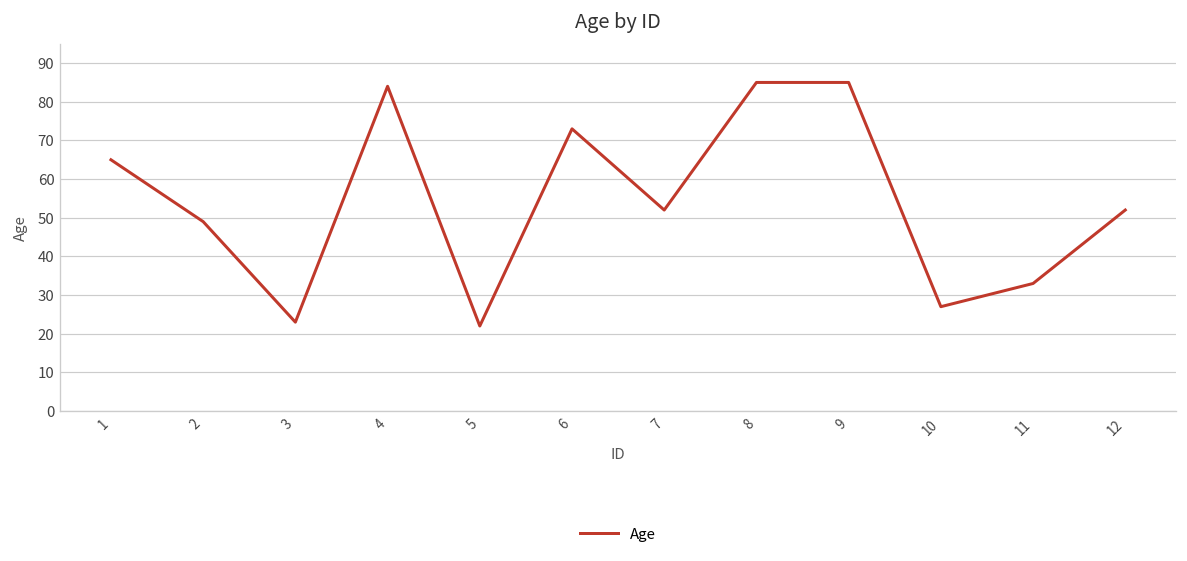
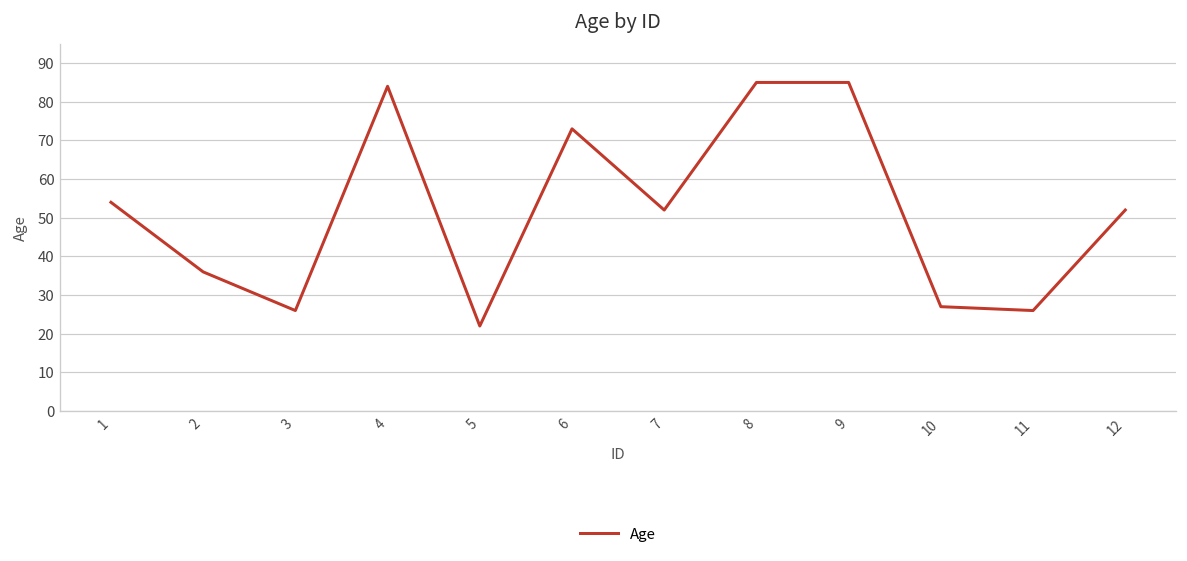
  {
-   "1": 65,
-   "2": 49,
-   "3": 23,
+   "1": 54,
+   "2": 36,
+   "3": 26,
    "4": 84,
    "5": 22,
    "6": 73,
    "7": 52,
    "8": 85,
    "9": 85,
    "10": 27,
-   "11": 33,
+   "11": 26,
    "12": 52
  }
